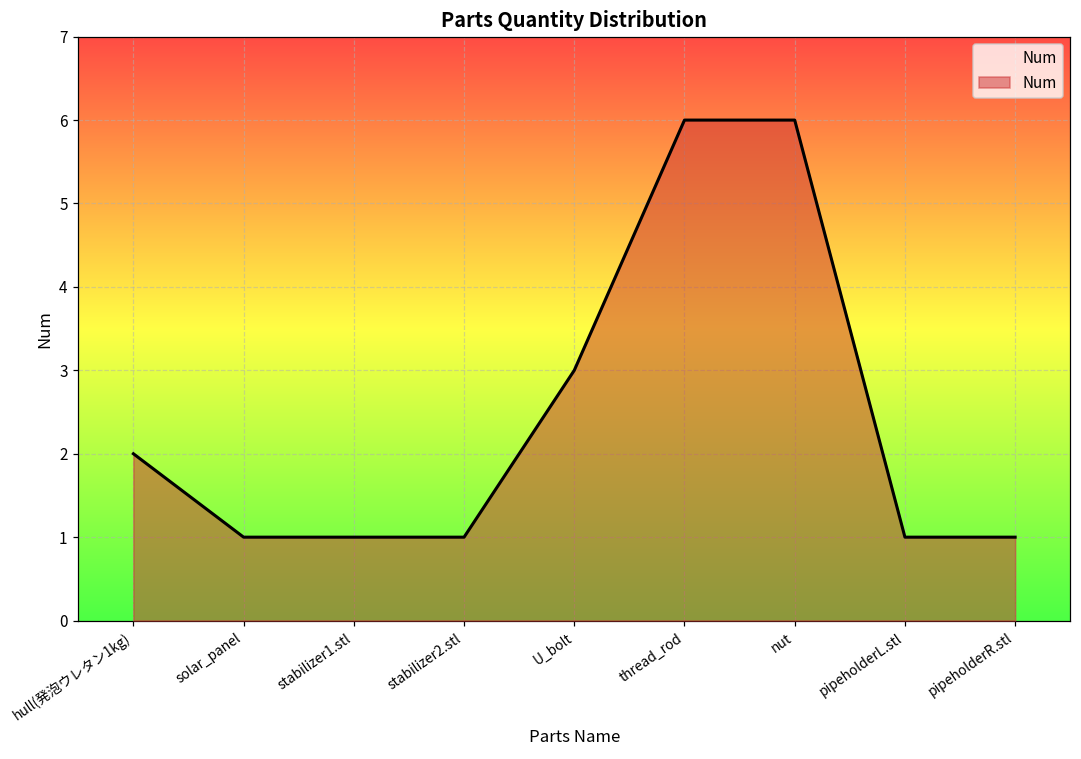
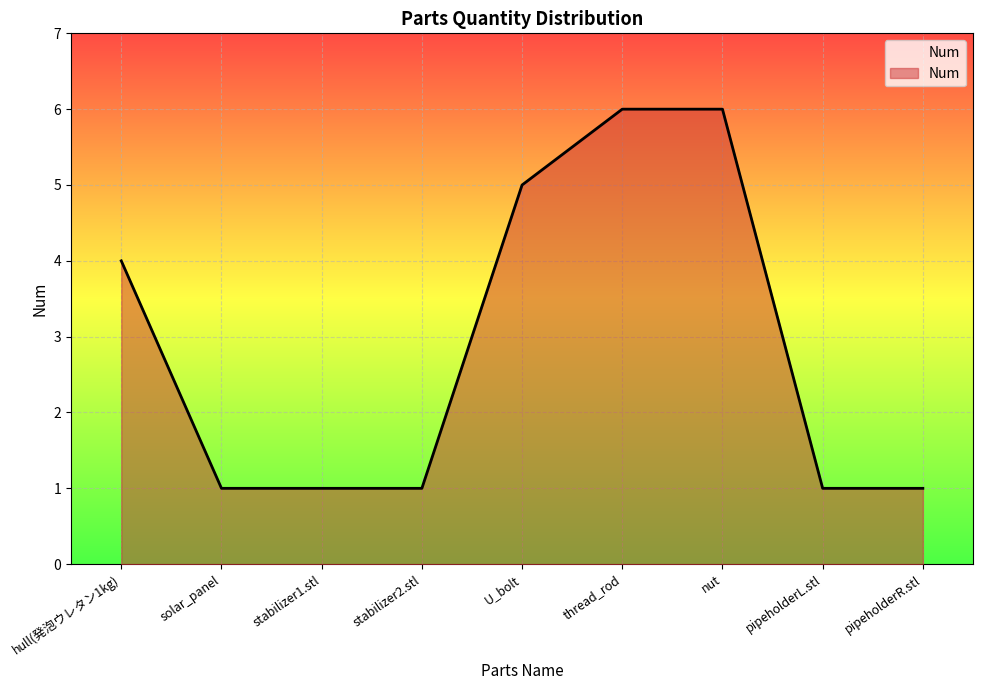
  {
-   "hull(発泡ウレタン1kg)": 2,
+   "hull(発泡ウレタン1kg)": 4,
    "solar_panel": 1,
    "stabilizer1.stl": 1,
    "stabilizer2.stl": 1,
-   "U_bolt": 3,
+   "U_bolt": 5,
    "thread_rod": 6,
    "nut": 6,
    "pipeholderL.stl": 1,
    "pipeholderR.stl": 1
  }
